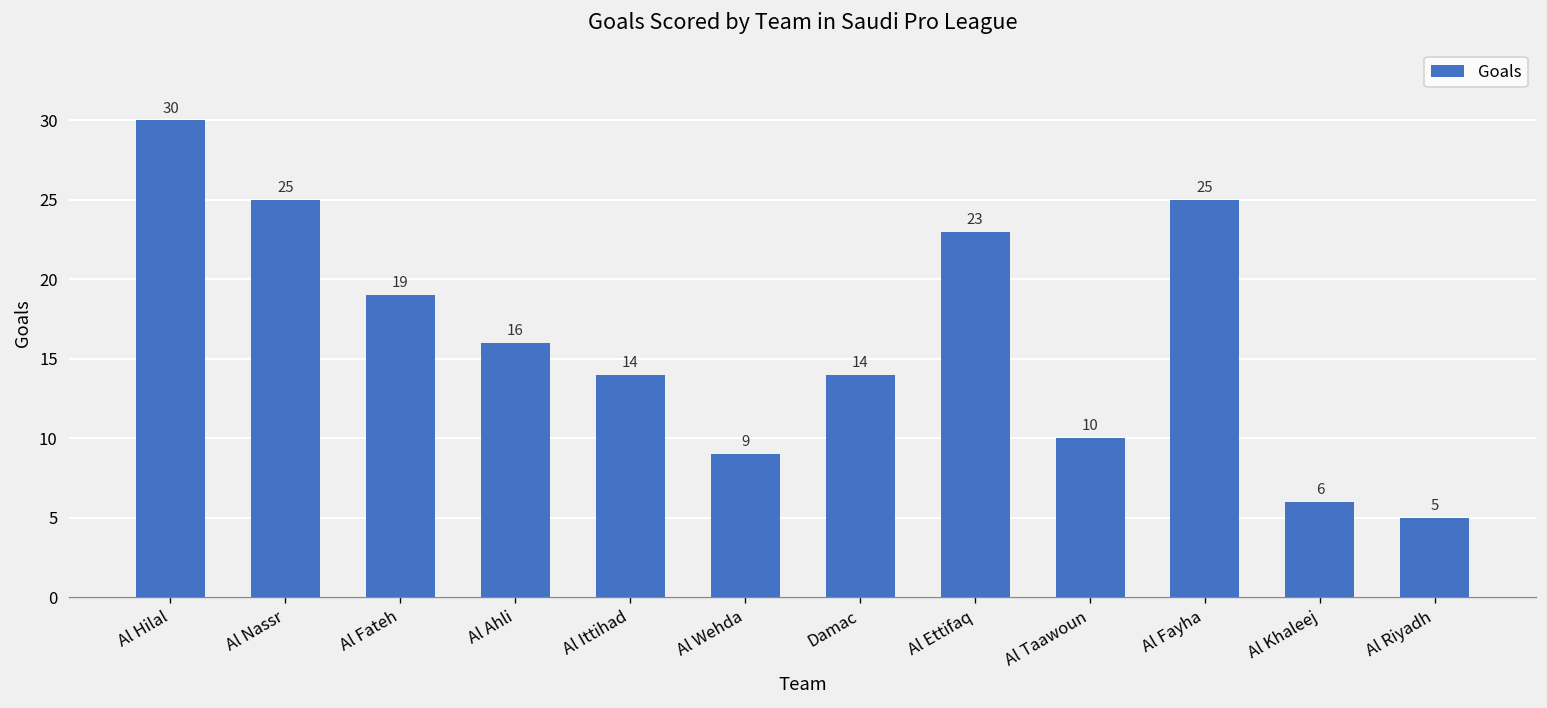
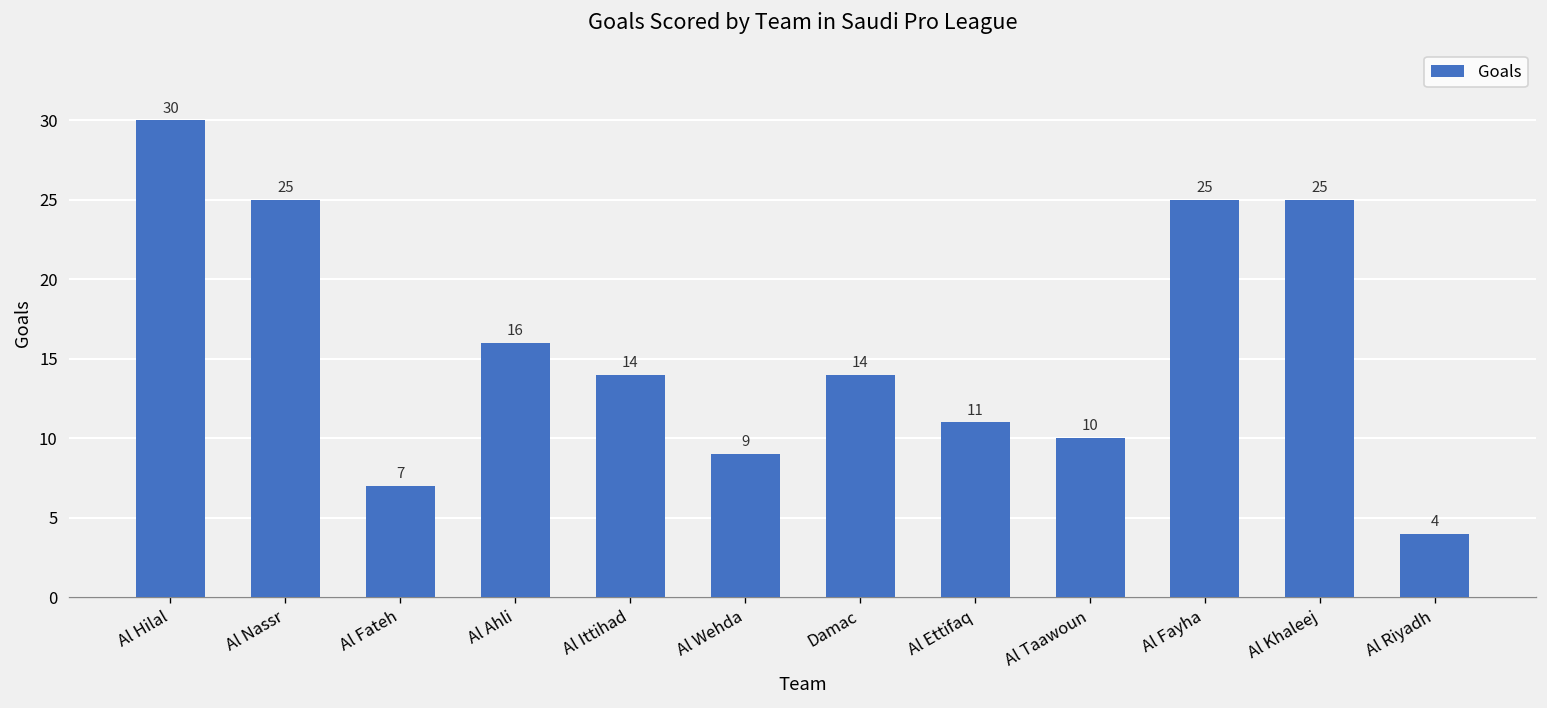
  {
    "Al Hilal": 30,
    "Al Nassr": 25,
-   "Al Fateh": 19,
+   "Al Fateh": 7,
    "Al Ahli": 16,
    "Al Ittihad": 14,
    "Al Wehda": 9,
    "Damac": 14,
-   "Al Ettifaq": 23,
+   "Al Ettifaq": 11,
    "Al Taawoun": 10,
    "Al Fayha": 25,
-   "Al Khaleej": 6,
-   "Al Riyadh": 5
+   "Al Khaleej": 25,
+   "Al Riyadh": 4
  }
